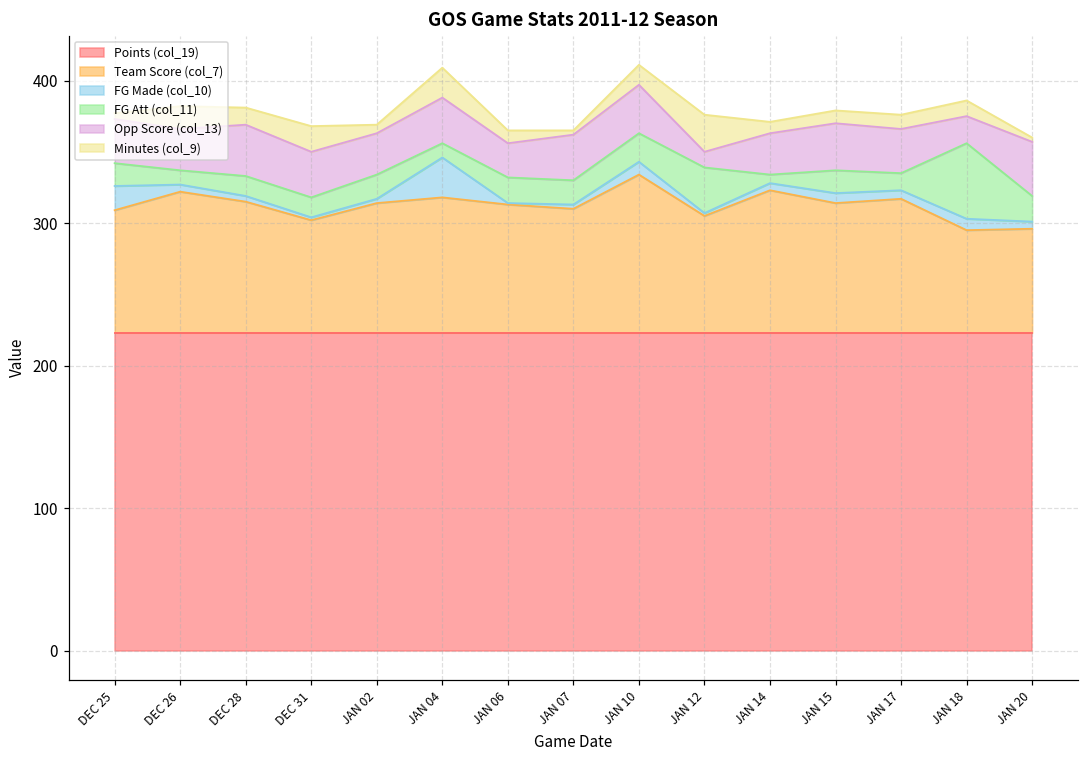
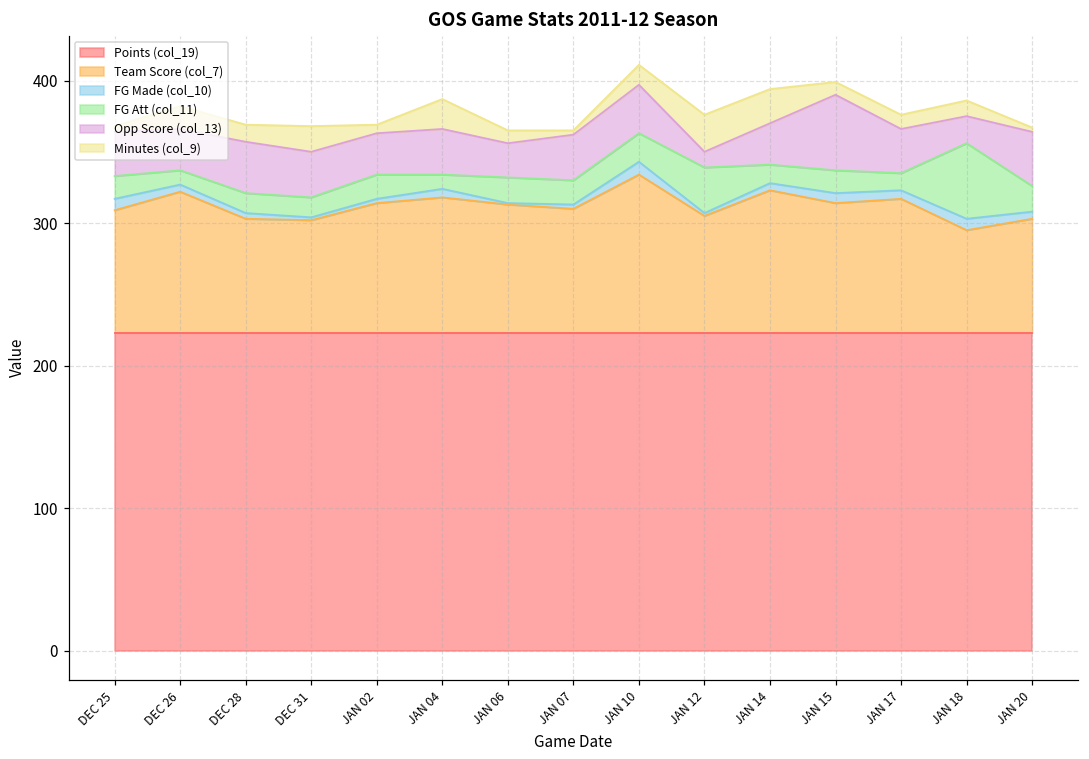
  {
    "Points (col_19)": {
      "DEC 25": 223,
      "DEC 26": 223,
      "DEC 28": 223,
      "DEC 31": 223,
      "JAN 02": 223,
      "JAN 04": 223,
      "JAN 06": 223,
      "JAN 07": 223,
      "JAN 10": 223,
      "JAN 12": 223,
      "JAN 14": 223,
      "JAN 15": 223,
      "JAN 17": 223,
      "JAN 18": 223,
      "JAN 20": 223
    },
    "Team Score (col_7)": {
-     "DEC 28": 315,
-     "JAN 20": 296
+     "DEC 28": 303,
+     "JAN 20": 303
    },
    "FG Made (col_10)": {
-     "DEC 25": 17,
+     "DEC 25": 8,
      "DEC 28": 4,
-     "JAN 04": 28,
+     "JAN 04": 6,
      "JAN 20": 5
    },
    "FG Att (col_11)": {
      "DEC 25": 16,
      "DEC 28": 14,
      "JAN 04": 10,
-     "JAN 14": 6,
+     "JAN 14": 13,
      "JAN 20": 18
    },
    "Opp Score (col_13)": {
      "DEC 28": 36,
      "JAN 04": 32,
      "JAN 14": 29,
-     "JAN 15": 33,
+     "JAN 15": 53,
      "JAN 20": 38
    },
    "Minutes (col_9)": {
      "DEC 28": 12,
      "JAN 04": 21,
-     "JAN 14": 8,
+     "JAN 14": 24,
      "JAN 15": 9,
      "JAN 20": 3
    }
  }
